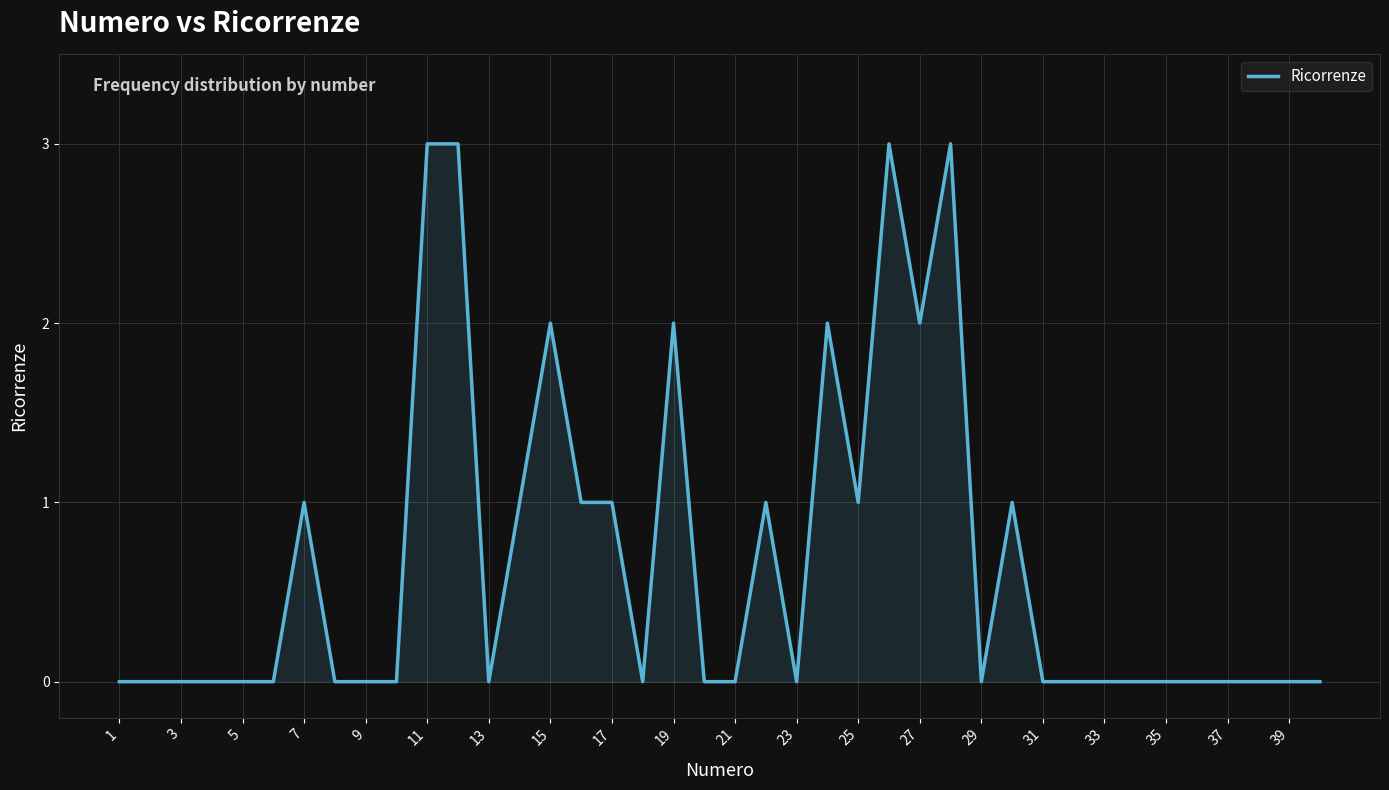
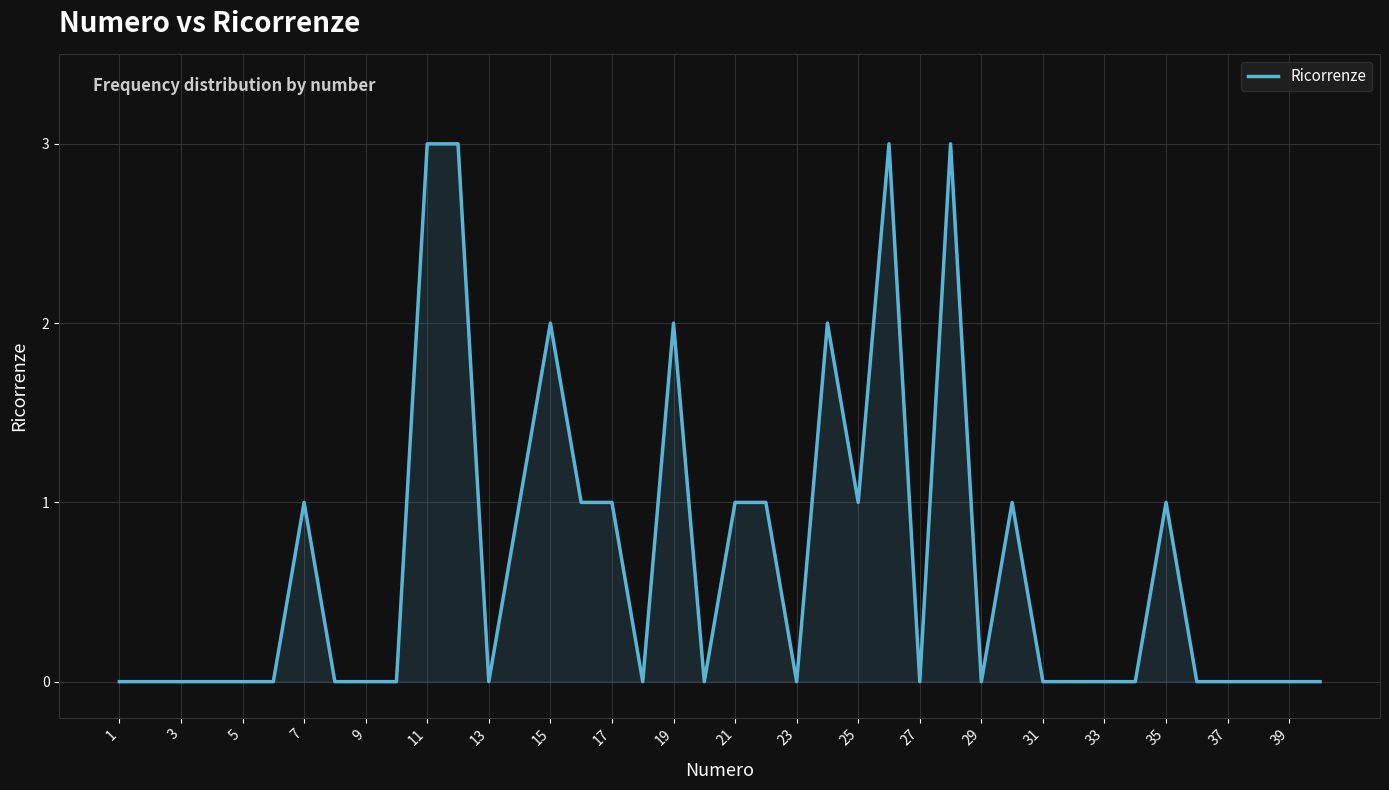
  {
    "1": 0,
    "3": 0,
    "5": 0,
    "7": 1,
    "9": 0,
    "11": 3,
    "13": 0,
    "15": 2,
    "17": 1,
    "19": 2,
-   "21": 0,
+   "21": 1,
    "23": 0,
    "25": 1,
-   "27": 2,
+   "27": 0,
    "29": 0,
    "31": 0,
    "33": 0,
-   "35": 0,
+   "35": 1,
    "37": 0,
    "39": 0
  }
